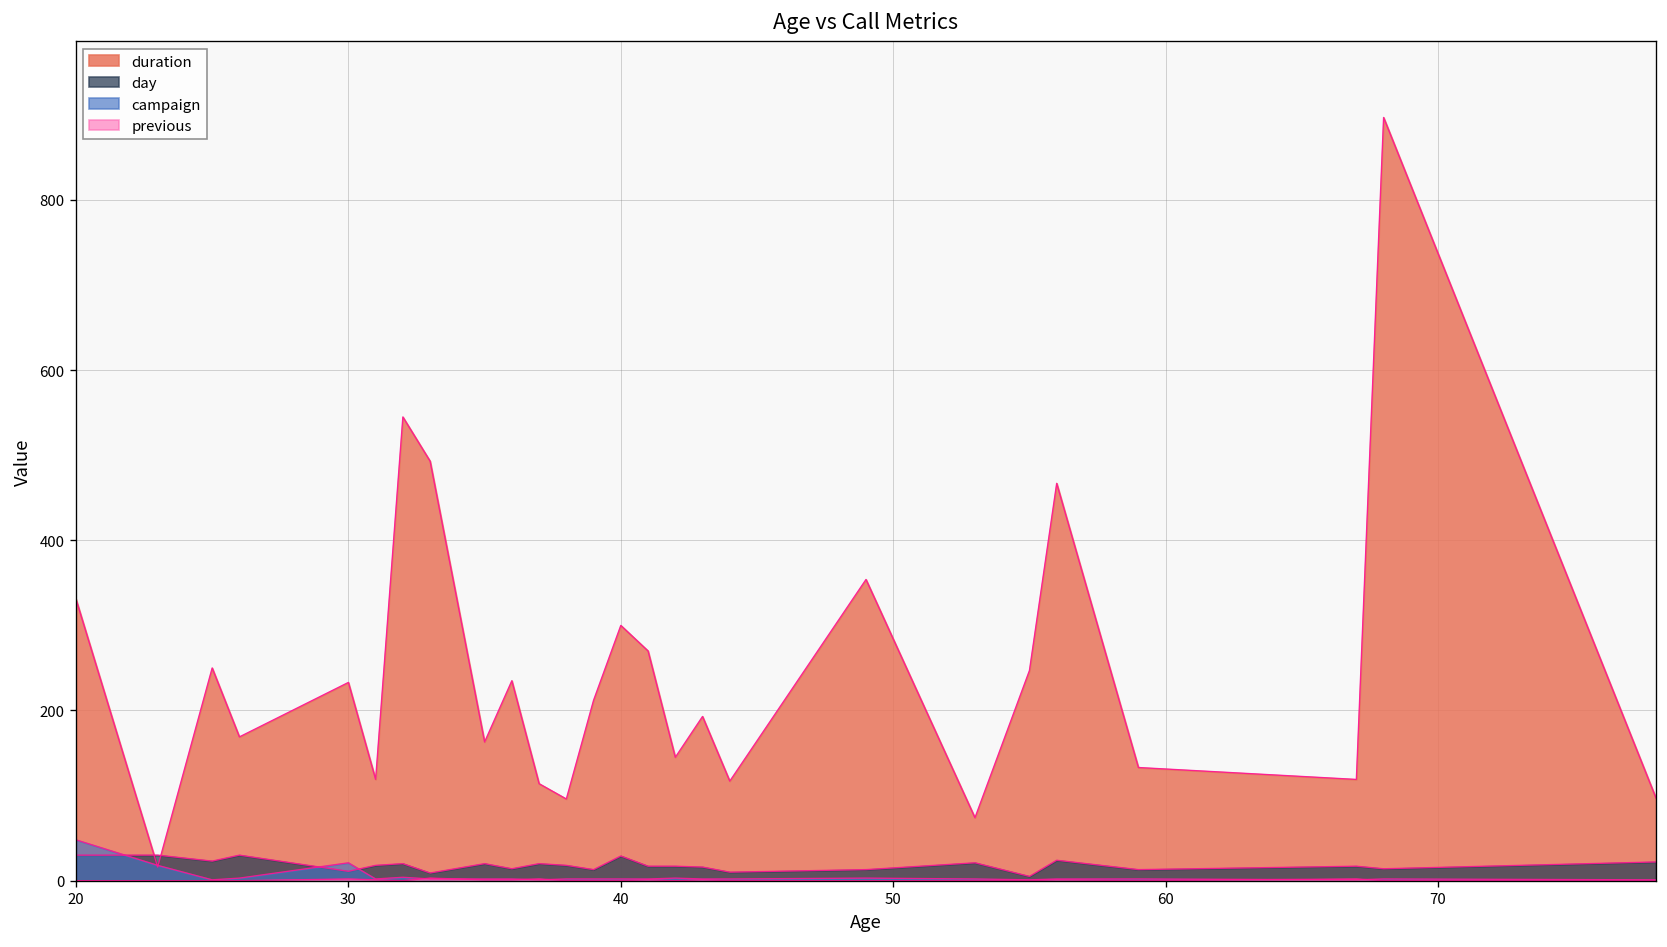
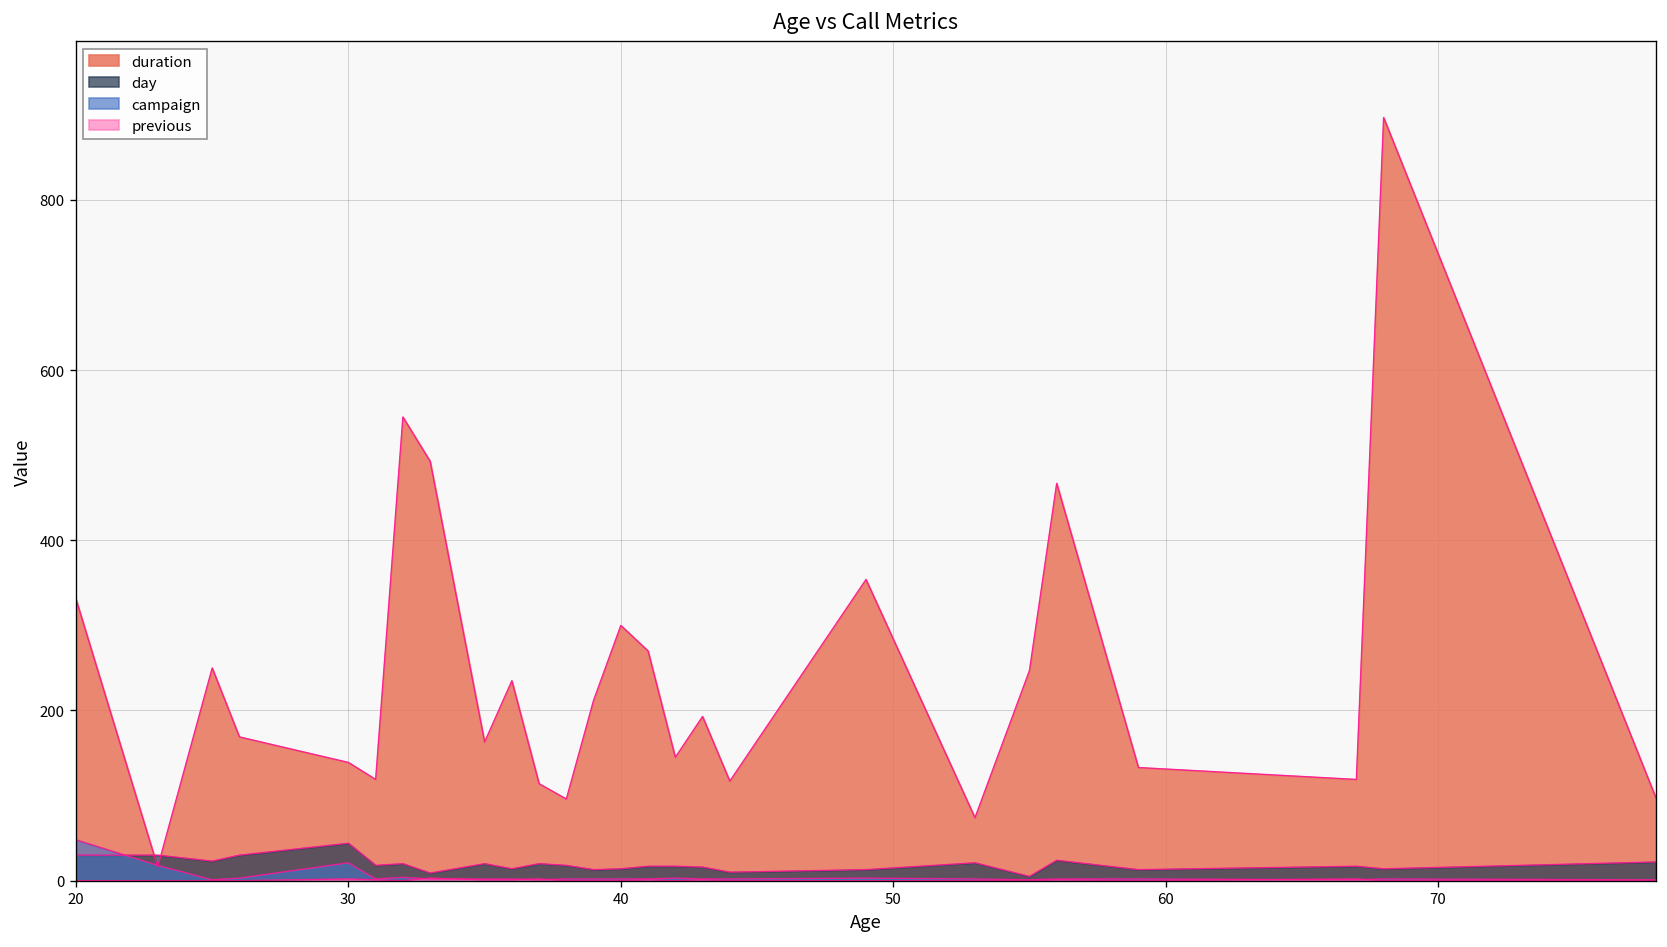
  {
    "duration": {
      "20": 330,
-     "30": 230,
+     "30": 140,
      "40": 300
    },
    "day": {
      "20": 30,
-     "30": 10,
-     "40": 30
+     "30": 40,
+     "40": 10
    },
    "campaign": {
      "20": 50,
      "30": 20
    },
    "previous": {
      "20": 0,
      "30": 0
    }
  }
